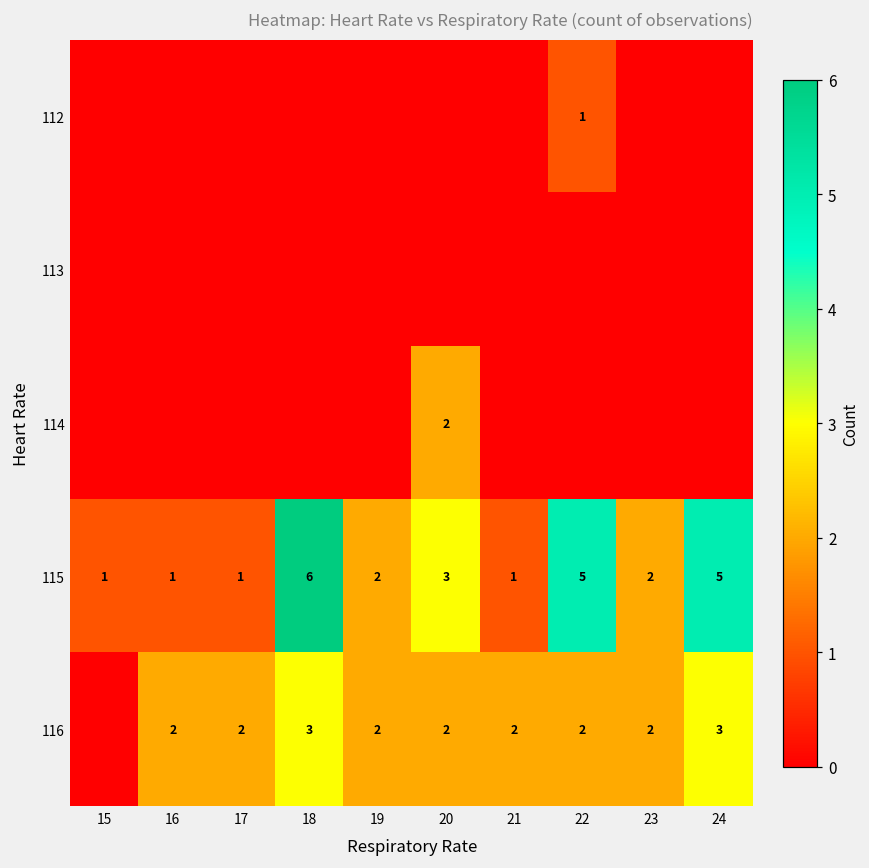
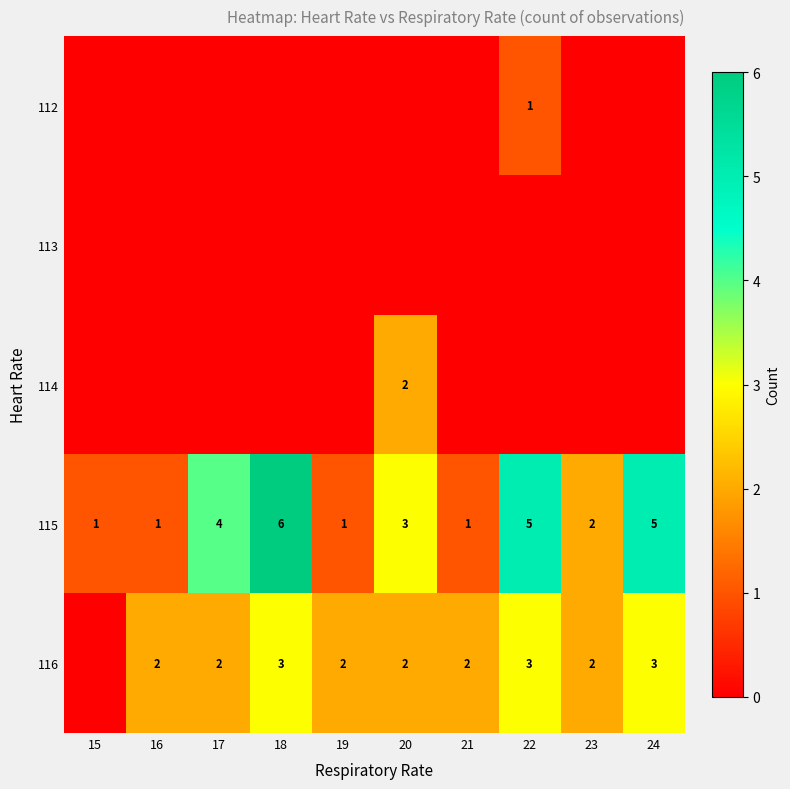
  {
    "112": {
      "22": 1
    },
    "114": {
      "20": 2
    },
    "115": {
      "15": 1,
      "16": 1,
-     "17": 1,
+     "17": 4,
      "18": 6,
-     "19": 2,
+     "19": 1,
      "20": 3,
      "21": 1,
      "22": 5,
      "23": 2,
      "24": 5
    },
    "116": {
      "16": 2,
      "17": 2,
      "18": 3,
      "19": 2,
      "20": 2,
      "21": 2,
-     "22": 2,
+     "22": 3,
      "23": 2,
      "24": 3
    }
  }
